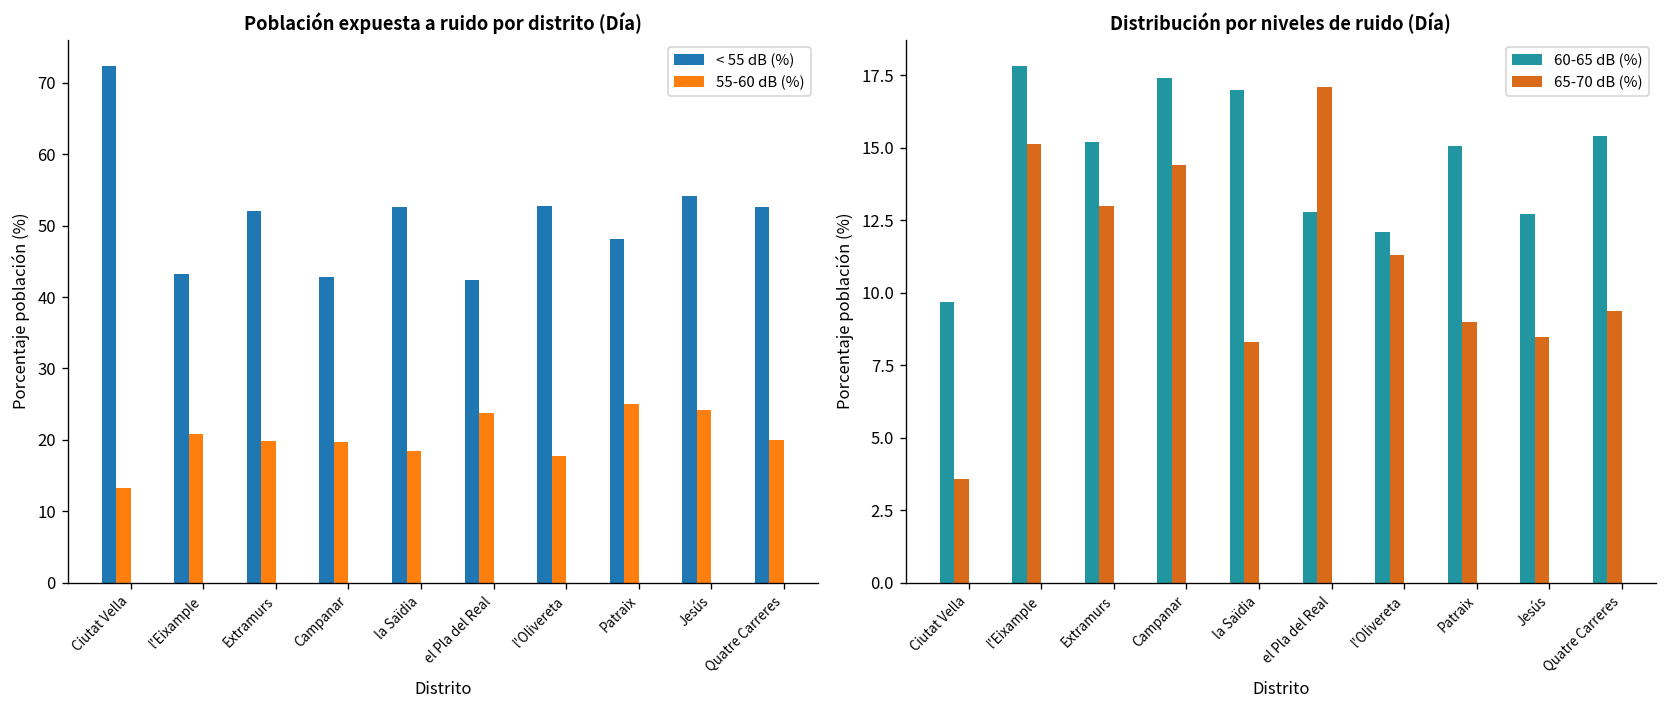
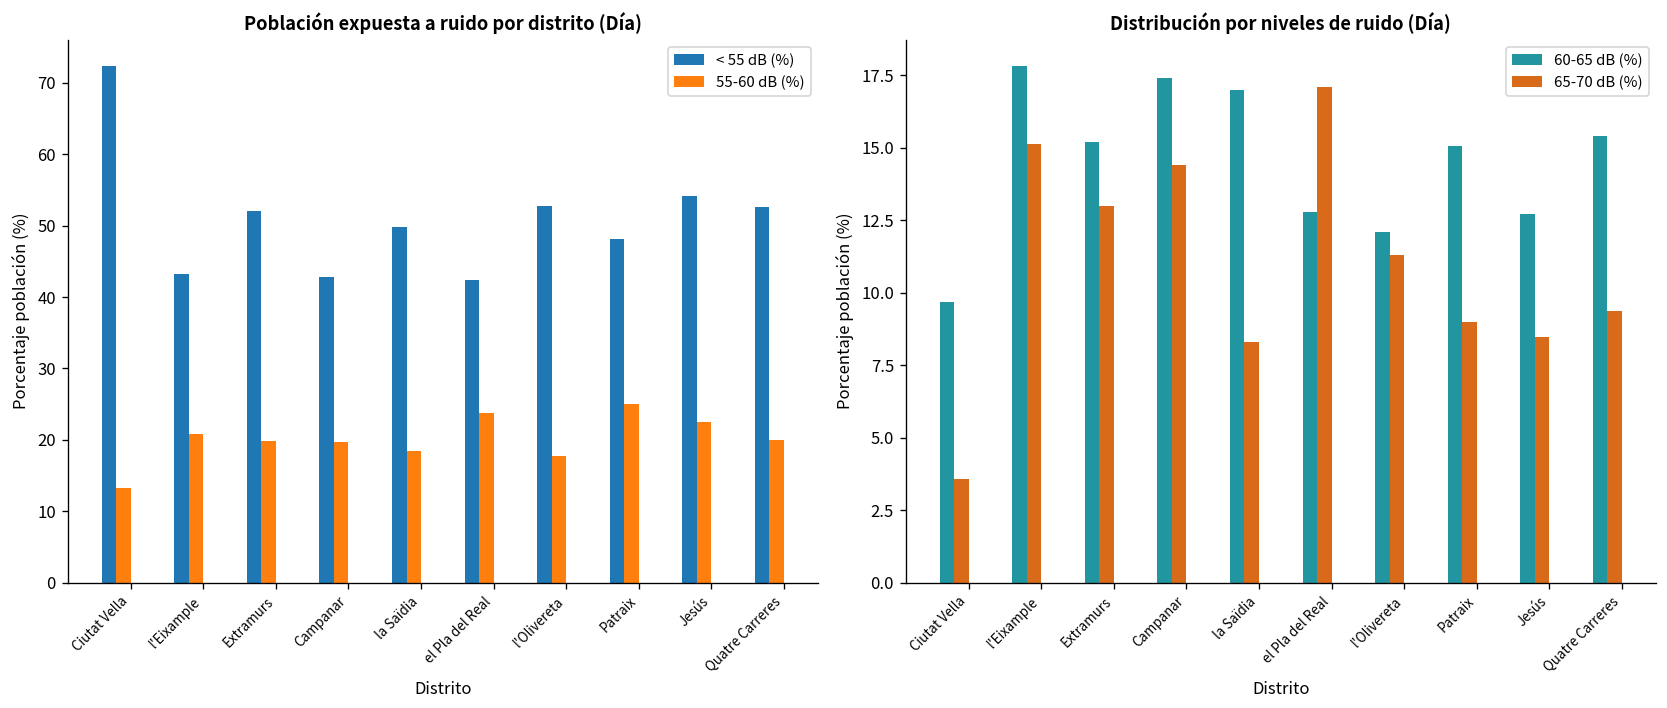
  {
    "Población expuesta a ruido por distrito (Día)": {
      "< 55 dB (%)": {
        "Ciutat Vella": 72,
        "l'Eixample": 43,
        "Extramurs": 52,
        "Campanar": 43,
-       "la Saïdia": 53,
+       "la Saïdia": 50,
        "el Pla del Real": 42,
        "l'Olivereta": 53,
        "Patraix": 48,
        "Jesús": 54,
        "Quatre Carreres": 53
      },
      "55-60 dB (%)": {
        "Ciutat Vella": 13,
        "l'Eixample": 21,
        "Extramurs": 20,
        "Campanar": 20,
        "la Saïdia": 19,
        "el Pla del Real": 24,
        "l'Olivereta": 18,
        "Patraix": 25,
-       "Jesús": 24,
+       "Jesús": 23,
        "Quatre Carreres": 20
      }
    },
    "Distribución por niveles de ruido (Día)": {
      "60-65 dB (%)": {
        "Ciutat Vella": 9.7,
        "l'Eixample": 17.8,
        "Extramurs": 15.2,
        "Campanar": 17.4,
        "la Saïdia": 17.0,
        "el Pla del Real": 12.8,
        "l'Olivereta": 12.1,
        "Patraix": 15.1,
        "Jesús": 12.7,
        "Quatre Carreres": 15.4
      },
      "65-70 dB (%)": {
        "Ciutat Vella": 3.6,
        "l'Eixample": 15.1,
        "Extramurs": 13.0,
        "Campanar": 14.4,
        "la Saïdia": 8.3,
        "el Pla del Real": 17.1,
        "l'Olivereta": 11.3,
        "Patraix": 9.0,
        "Jesús": 8.5,
        "Quatre Carreres": 9.4
      }
    }
  }
